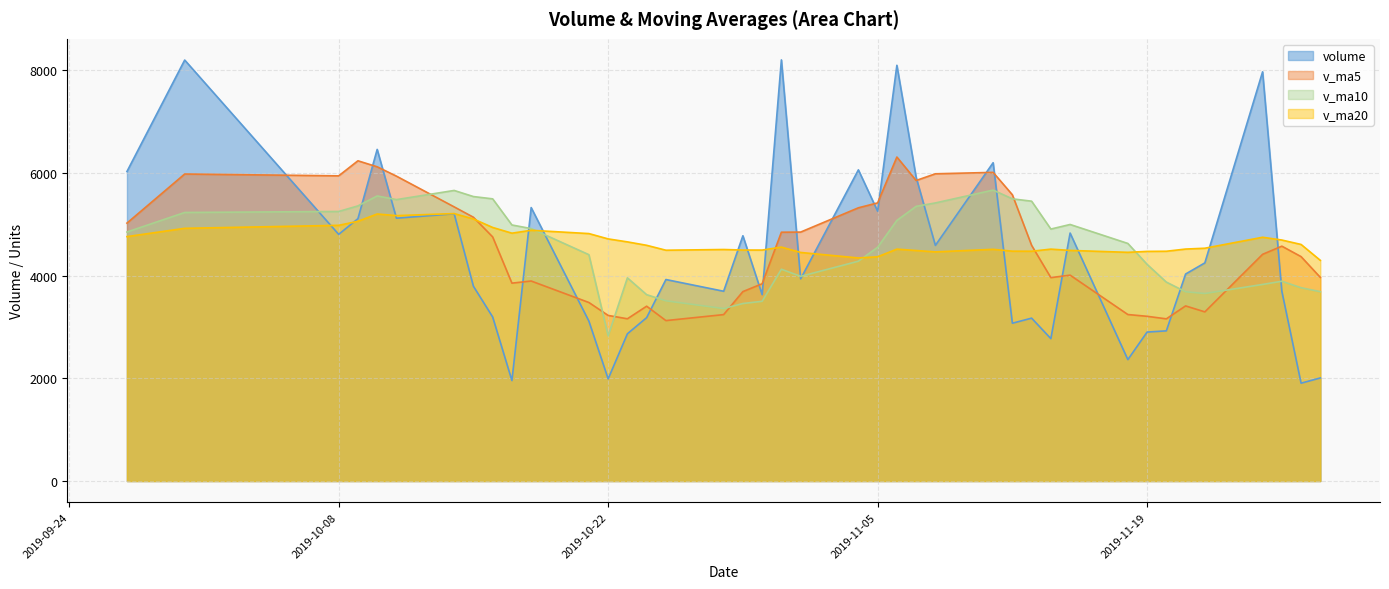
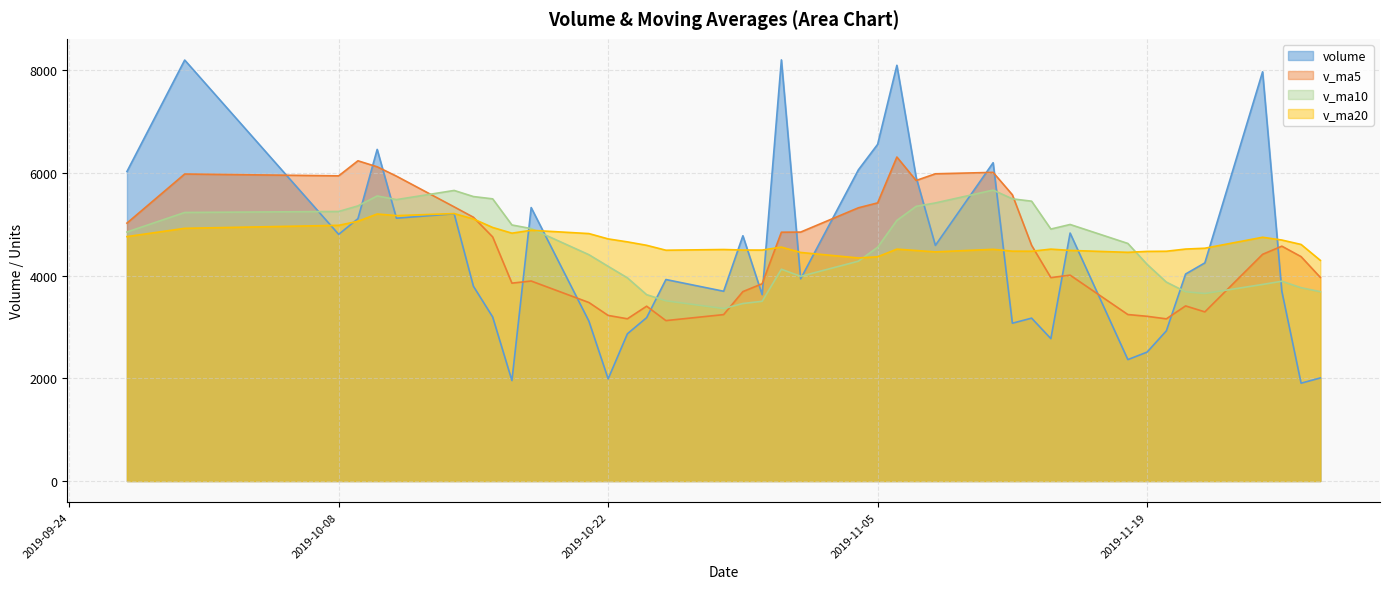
  {
    "volume": {
      "2019-10-08": 4800,
      "2019-10-22": 2000,
-     "2019-11-05": 5300,
-     "2019-11-19": 2900
+     "2019-11-05": 6600,
+     "2019-11-19": 2500
    },
    "v_ma10": {
      "2019-10-08": 5200,
-     "2019-10-22": 2800,
+     "2019-10-22": 4200,
      "2019-11-05": 4600,
      "2019-11-19": 4200
    }
  }
